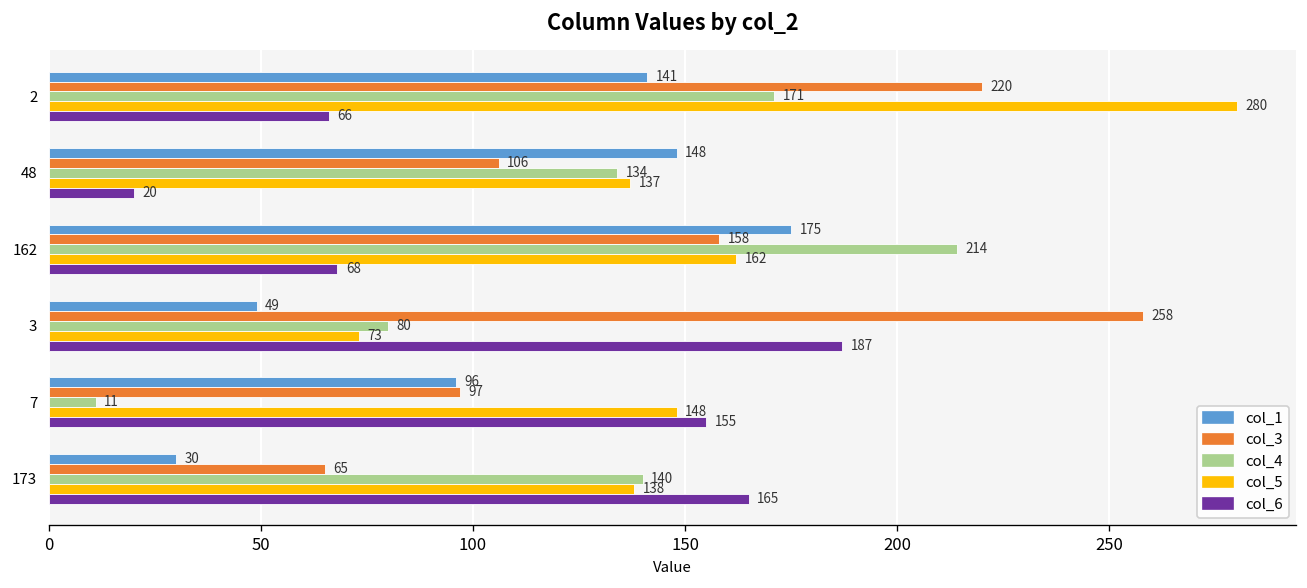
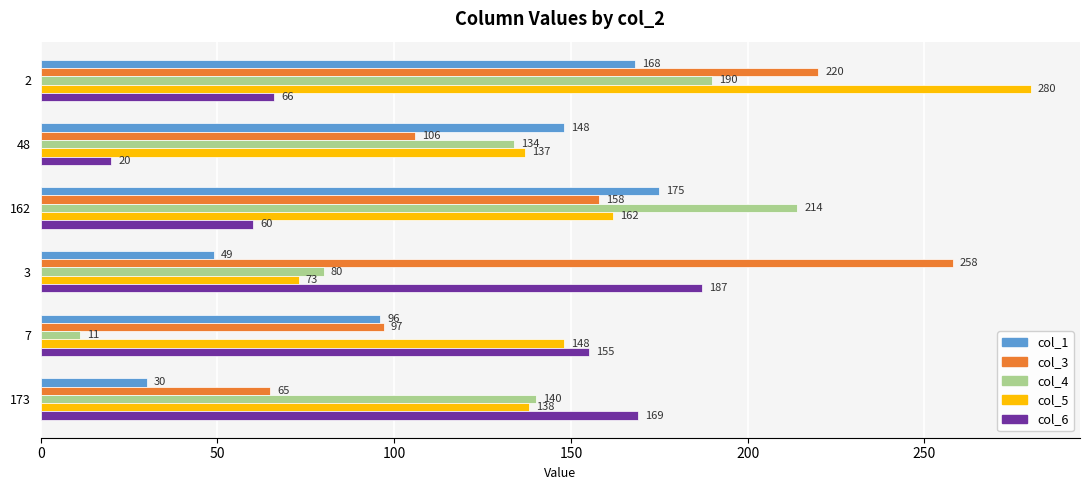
  {
    "col_1": {
-     "2": 141,
+     "2": 168,
      "48": 148,
      "162": 175,
      "3": 49,
      "7": 96,
      "173": 30
    },
    "col_3": {
      "2": 220,
      "48": 106,
      "162": 158,
      "3": 258,
      "7": 97,
      "173": 65
    },
    "col_4": {
-     "2": 171,
+     "2": 190,
      "48": 134,
      "162": 214,
      "3": 80,
      "7": 11,
      "173": 140
    },
    "col_5": {
      "2": 280,
      "48": 137,
      "162": 162,
      "3": 73,
      "7": 148,
      "173": 138
    },
    "col_6": {
      "2": 66,
      "48": 20,
-     "162": 68,
+     "162": 60,
      "3": 187,
      "7": 155,
-     "173": 165
+     "173": 169
    }
  }
